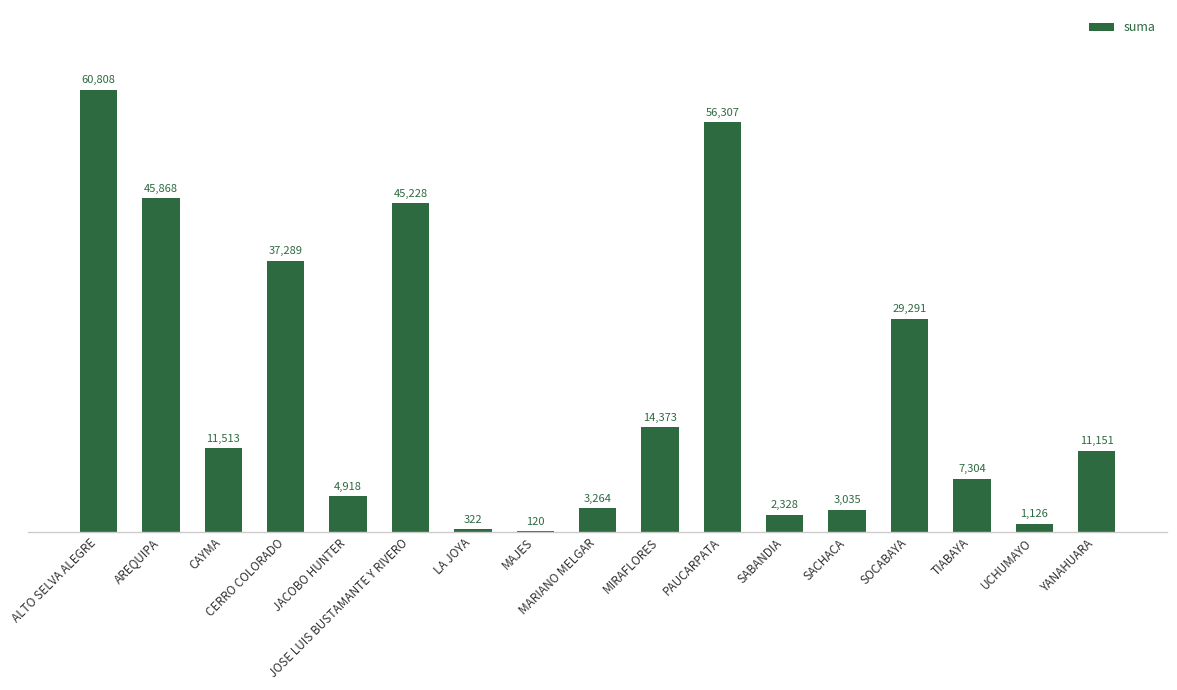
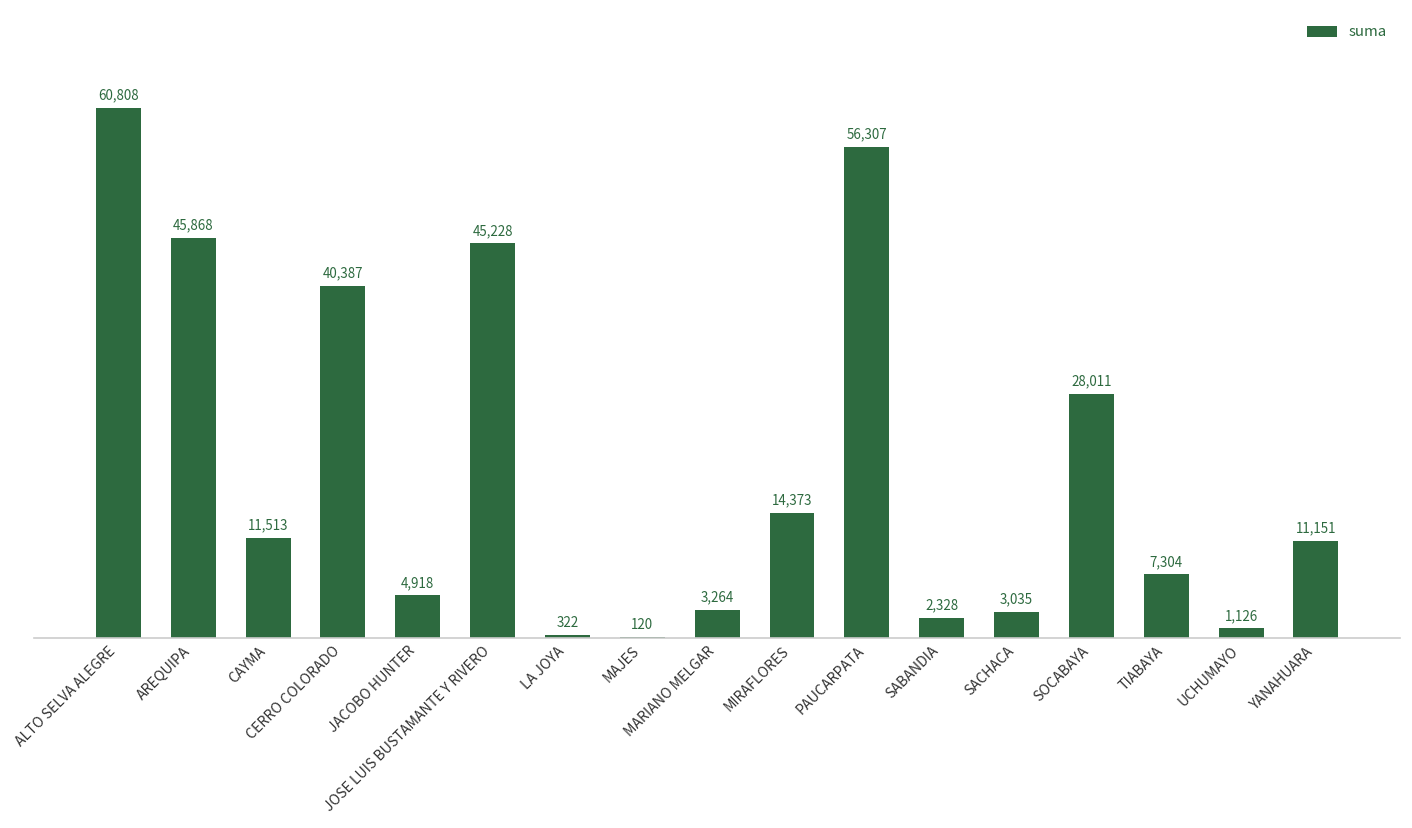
  {
    "ALTO SELVA ALEGRE": "60,808",
    "AREQUIPA": "45,868",
    "CAYMA": "11,513",
-   "CERRO COLORADO": "37,289",
+   "CERRO COLORADO": "40,387",
    "JACOBO HUNTER": "4,918",
    "JOSE LUIS BUSTAMANTE Y RIVERO": "45,228",
    "LA JOYA": "322",
    "MAJES": "120",
    "MARIANO MELGAR": "3,264",
    "MIRAFLORES": "14,373",
    "PAUCARPATA": "56,307",
    "SABANDIA": "2,328",
    "SACHACA": "3,035",
-   "SOCABAYA": "29,291",
+   "SOCABAYA": "28,011",
    "TIABAYA": "7,304",
    "UCHUMAYO": "1,126",
    "YANAHUARA": "11,151"
  }
